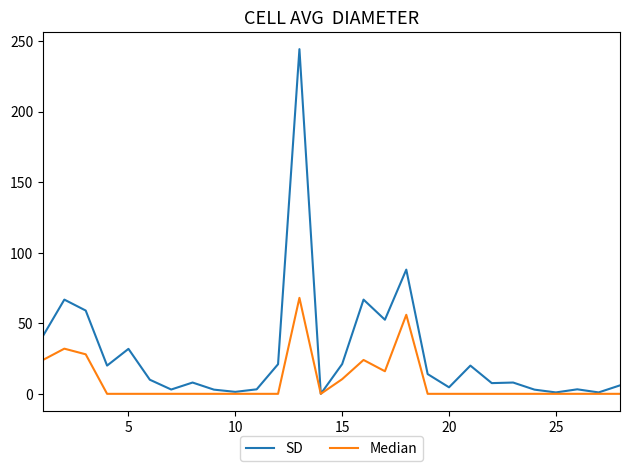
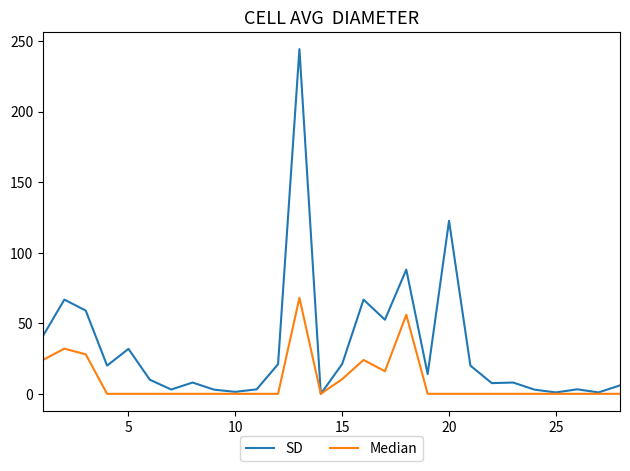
  {
    "SD": {
      "5": 32,
      "15": 21,
-     "20": 5
+     "20": 123
    },
    "Median": {
      "5": 0,
      "15": 10,
      "20": 0
    }
  }
